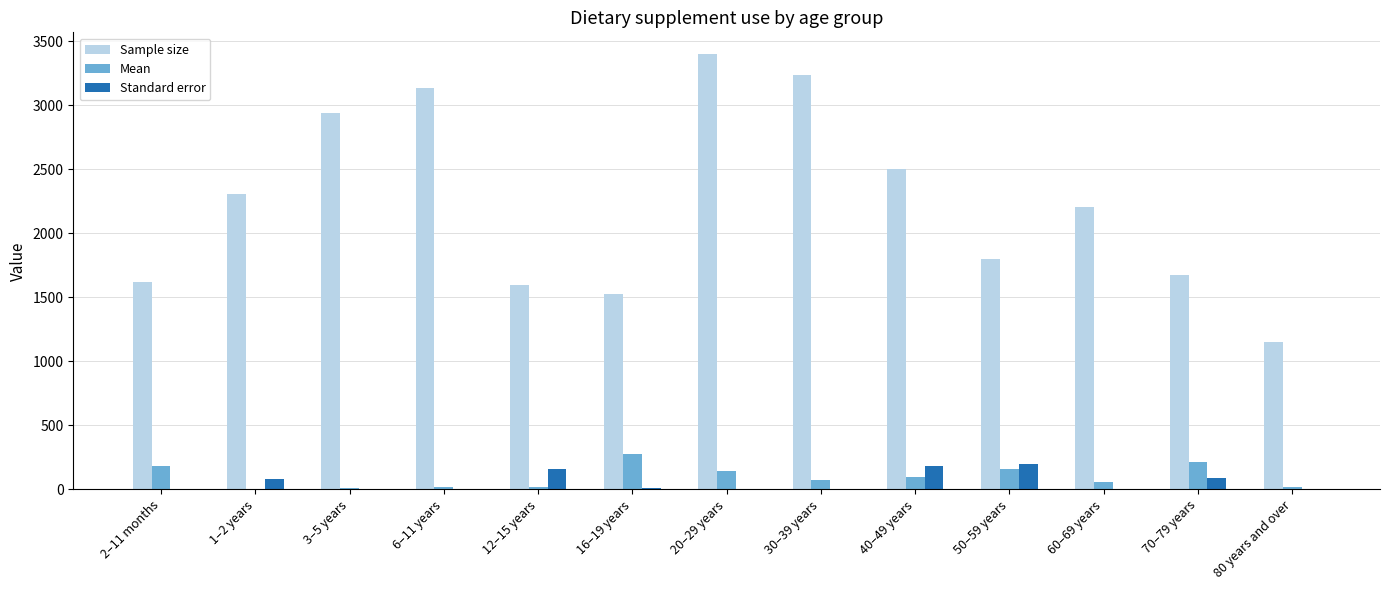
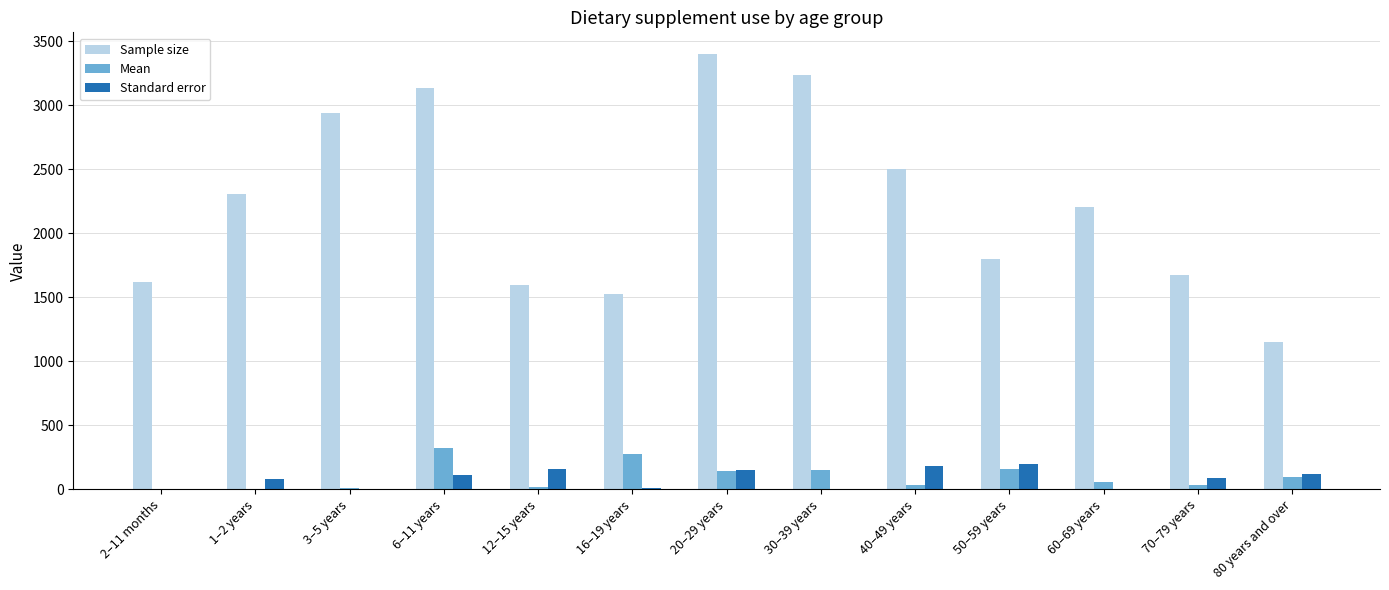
  {
    "Sample size": {
      "2–11 months": 1620,
      "1–2 years": 2310,
      "3–5 years": 2940,
      "6–11 years": 3130,
      "12–15 years": 1600,
      "16–19 years": 1520,
      "20–29 years": 3400,
      "30–39 years": 3240,
      "40–49 years": 2500,
      "50–59 years": 1800,
      "60–69 years": 2210,
      "70–79 years": 1680,
      "80 years and over": 1150
    },
    "Mean": {
-     "2–11 months": 180,
-     "6–11 years": 20,
+     "2–11 months": 0,
+     "6–11 years": 320,
      "16–19 years": 280,
      "20–29 years": 140,
-     "30–39 years": 70,
-     "40–49 years": 90,
+     "30–39 years": 150,
+     "40–49 years": 30,
      "50–59 years": 160,
      "60–69 years": 60,
-     "70–79 years": 210,
-     "80 years and over": 20
+     "70–79 years": 30,
+     "80 years and over": 100
    },
    "Standard error": {
      "1–2 years": 80,
-     "6–11 years": 0,
+     "6–11 years": 110,
      "12–15 years": 160,
-     "20–29 years": 0,
+     "20–29 years": 150,
      "40–49 years": 180,
      "50–59 years": 200,
      "70–79 years": 90,
-     "80 years and over": 0
+     "80 years and over": 120
    }
  }
